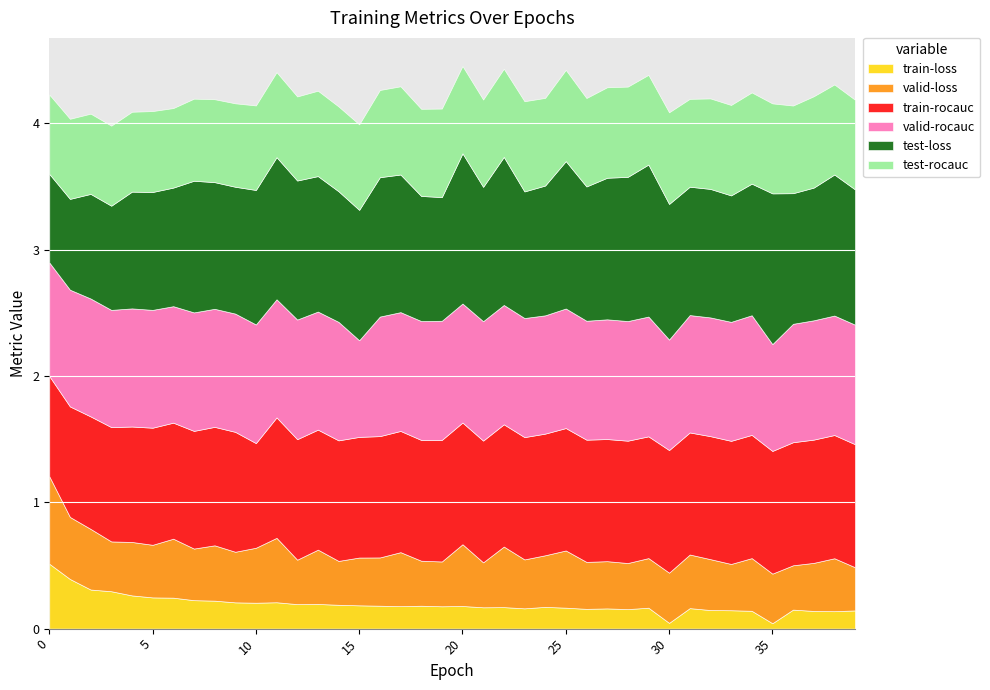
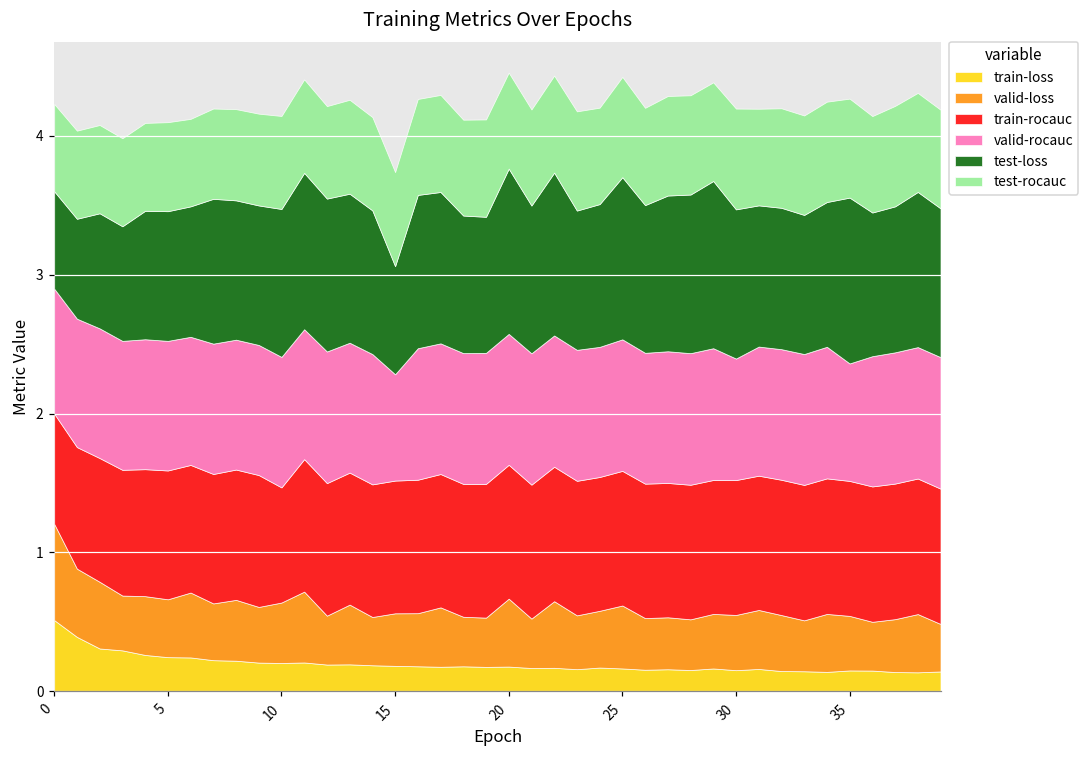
  {
    "train-loss": {
      "0": 0.51,
      "5": 0.25,
      "10": 0.21,
      "15": 0.18,
      "20": 0.18,
      "25": 0.17,
-     "30": 0.05,
-     "35": 0.04
+     "30": 0.15,
+     "35": 0.15
    },
    "valid-loss": {
      "0": 0.69,
      "5": 0.42,
      "10": 0.44,
      "15": 0.38,
      "20": 0.49,
      "25": 0.45,
      "30": 0.40,
      "35": 0.39
    },
    "train-rocauc": {
      "0": 0.79,
      "5": 0.93,
      "10": 0.83,
      "15": 0.95,
      "20": 0.96,
      "25": 0.97,
      "30": 0.97,
      "35": 0.97
    },
    "valid-rocauc": {
      "0": 0.90,
      "5": 0.93,
      "10": 0.94,
      "15": 0.76,
      "20": 0.94,
      "25": 0.95,
      "30": 0.87,
      "35": 0.85
    },
    "test-loss": {
      "0": 0.70,
      "5": 0.93,
      "10": 1.06,
-     "15": 1.03,
+     "15": 0.78,
      "20": 1.19,
      "25": 1.17,
      "30": 1.07,
      "35": 1.19
    },
    "test-rocauc": {
      "0": 0.63,
      "5": 0.64,
      "10": 0.67,
      "15": 0.68,
      "20": 0.69,
      "25": 0.72,
      "30": 0.73,
      "35": 0.71
    }
  }
